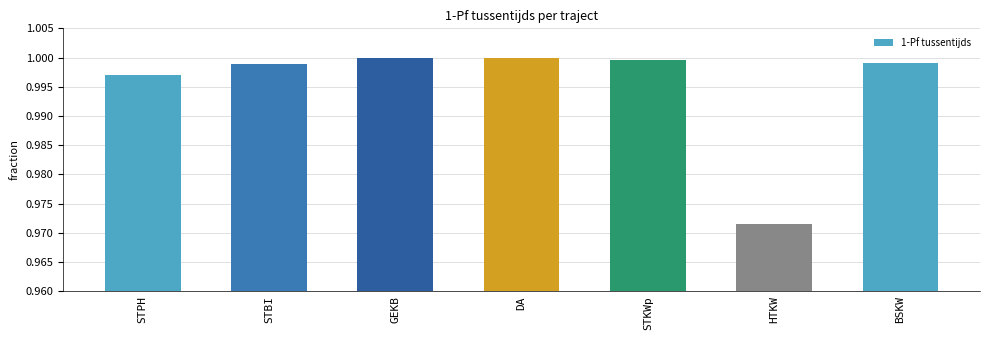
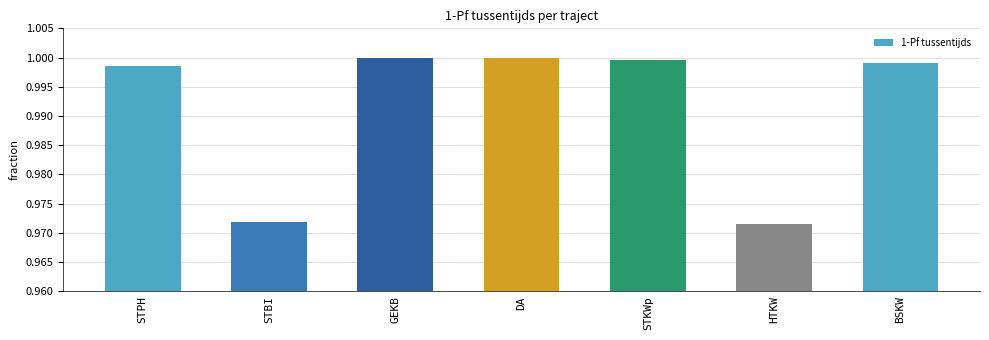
  {
-   "STPH": 0.997,
-   "STBI": 0.999,
+   "STPH": 0.999,
+   "STBI": 0.972,
    "GEKB": 1.000,
    "DA": 1.000,
    "STKWp": 1.000,
    "HTKW": 0.972,
    "BSKW": 0.999
  }
